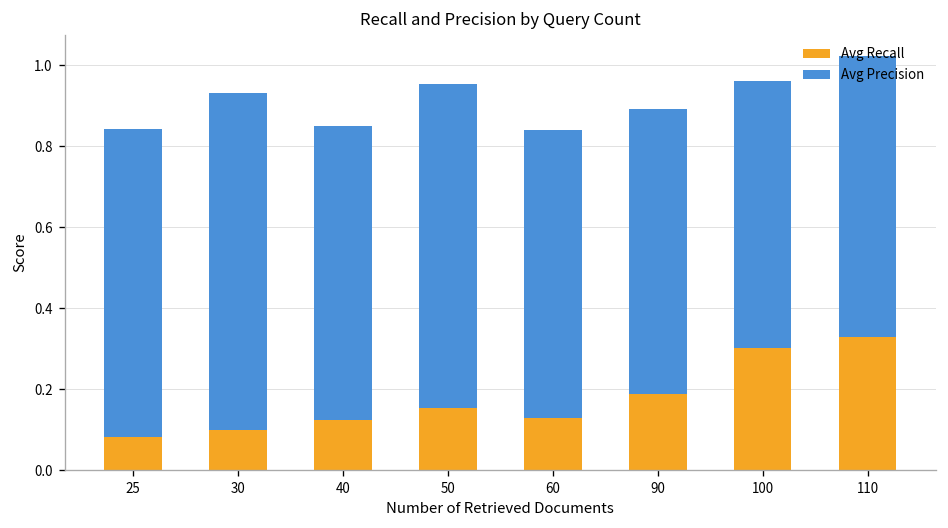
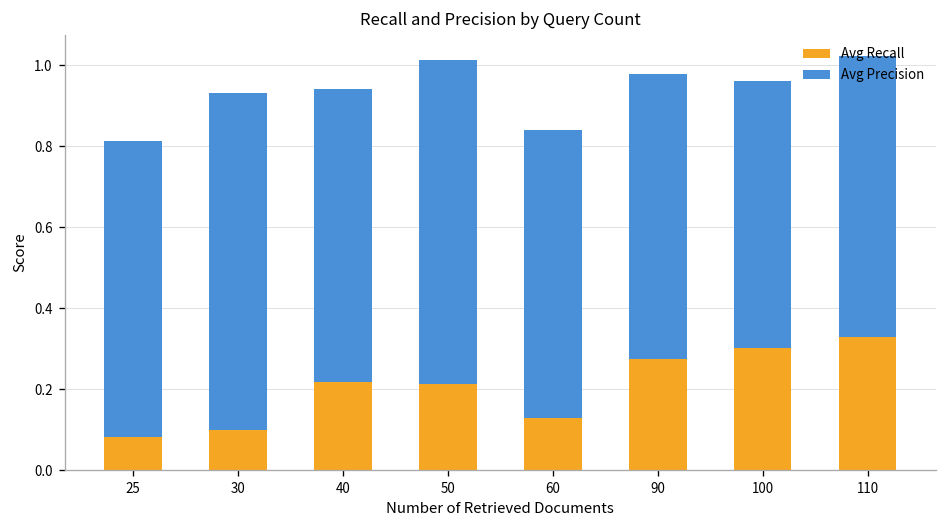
  {
    "Avg Recall": {
      "25": 0.08,
      "30": 0.10,
-     "40": 0.12,
-     "50": 0.15,
+     "40": 0.22,
+     "50": 0.21,
      "60": 0.13,
-     "90": 0.19,
+     "90": 0.27,
      "100": 0.30,
      "110": 0.33
    },
    "Avg Precision": {
-     "25": 0.76,
+     "25": 0.73,
      "30": 0.83,
      "40": 0.73,
      "50": 0.80,
      "60": 0.71,
      "90": 0.70,
      "100": 0.66,
      "110": 0.69
    }
  }
